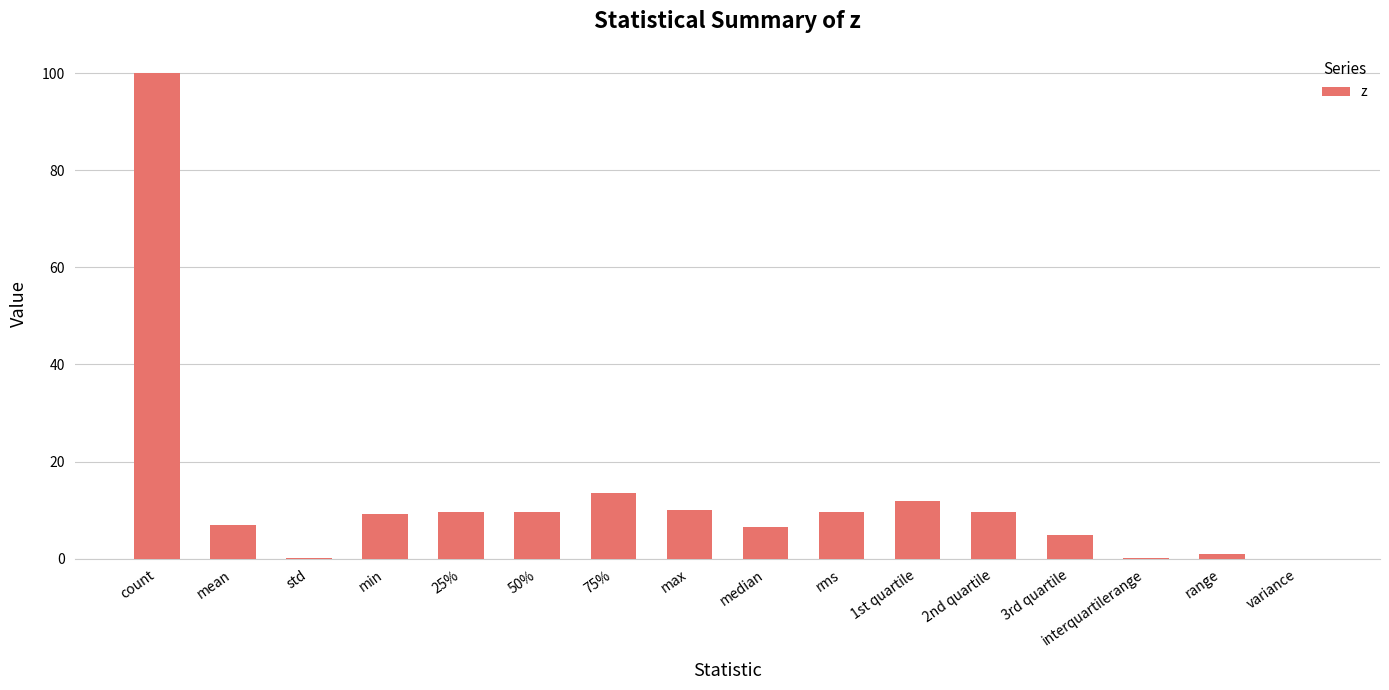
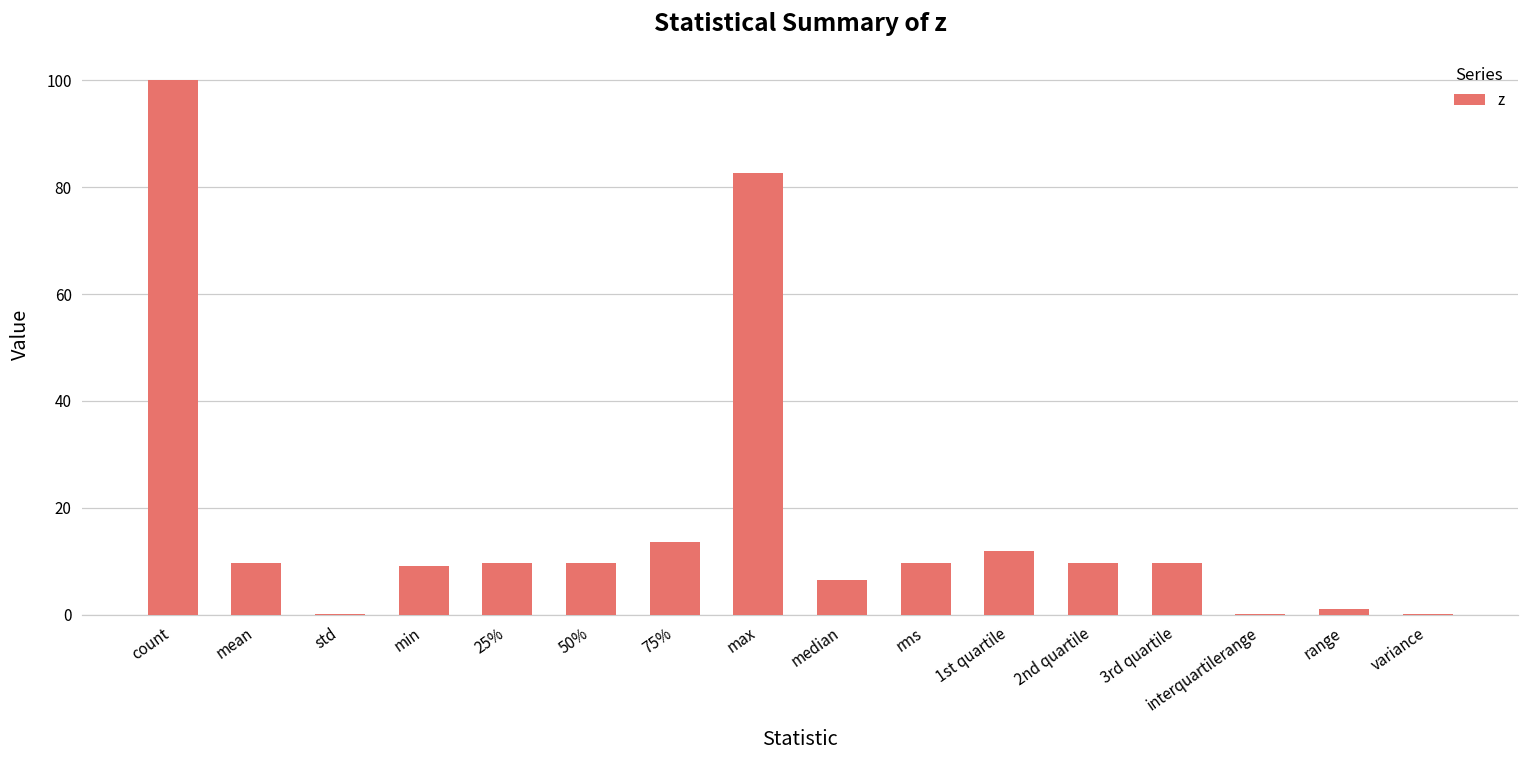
  {
    "count": 100,
-   "mean": 7,
+   "mean": 10,
    "min": 9,
    "25%": 10,
    "50%": 10,
    "75%": 14,
-   "max": 10,
+   "max": 83,
    "median": 7,
    "rms": 10,
    "1st quartile": 12,
    "2nd quartile": 10,
-   "3rd quartile": 5,
+   "3rd quartile": 10,
    "range": 1
  }
